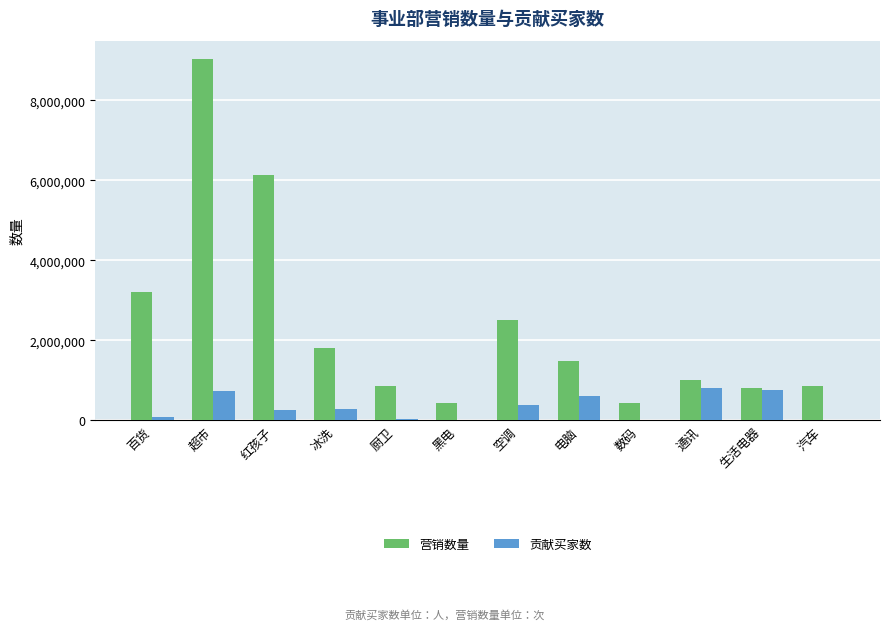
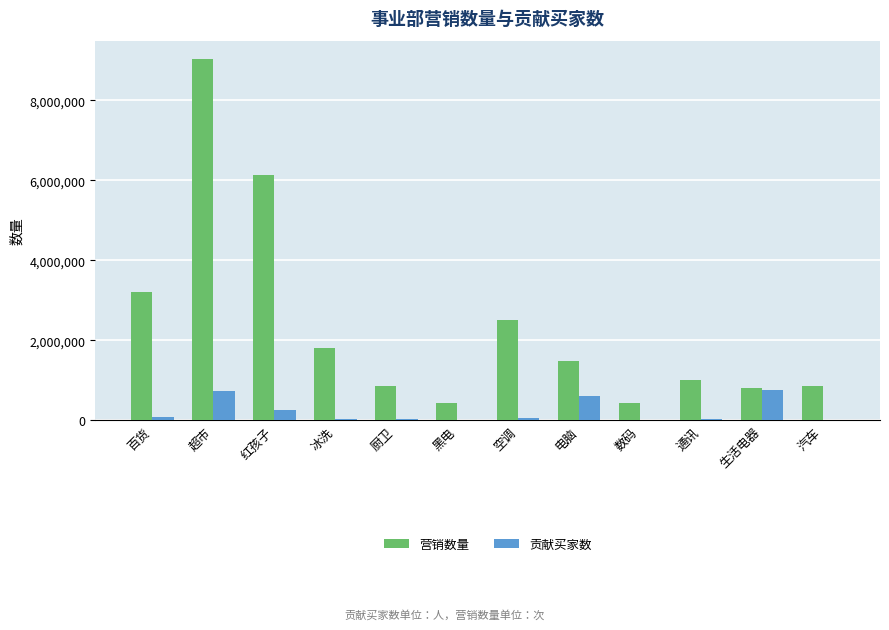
  {
    "营销数量": {
      "百货": "3,200,000",
      "超市": "9,000,000",
      "红孩子": "6,100,000",
      "冰洗": "1,800,000",
      "厨卫": "900,000",
      "黑电": "400,000",
      "空调": "2,500,000",
      "电脑": "1,500,000",
      "数码": "400,000",
      "通讯": "1,000,000",
      "生活电器": "800,000",
      "汽车": "900,000"
    },
    "贡献买家数": {
      "百货": "100,000",
      "超市": "700,000",
      "红孩子": "200,000",
-     "冰洗": "300,000",
-     "空调": "400,000",
+     "冰洗": "0",
+     "空调": "100,000",
      "电脑": "600,000",
-     "通讯": "800,000",
+     "通讯": "0",
      "生活电器": "800,000"
    }
  }
